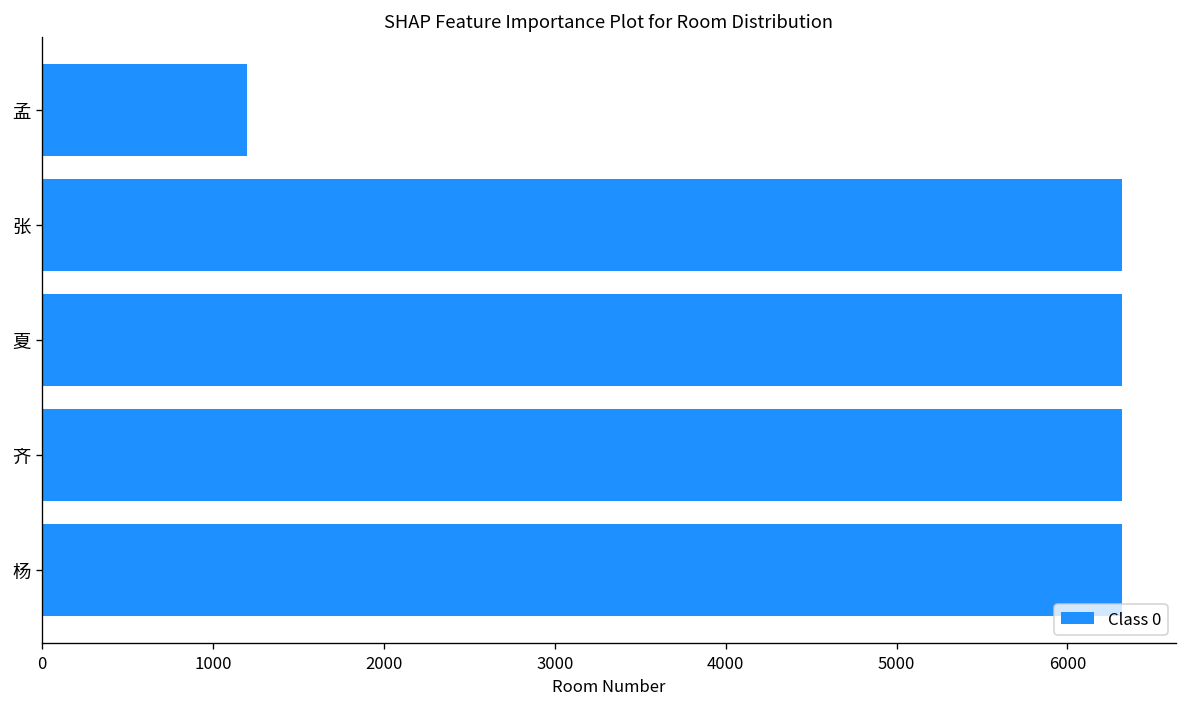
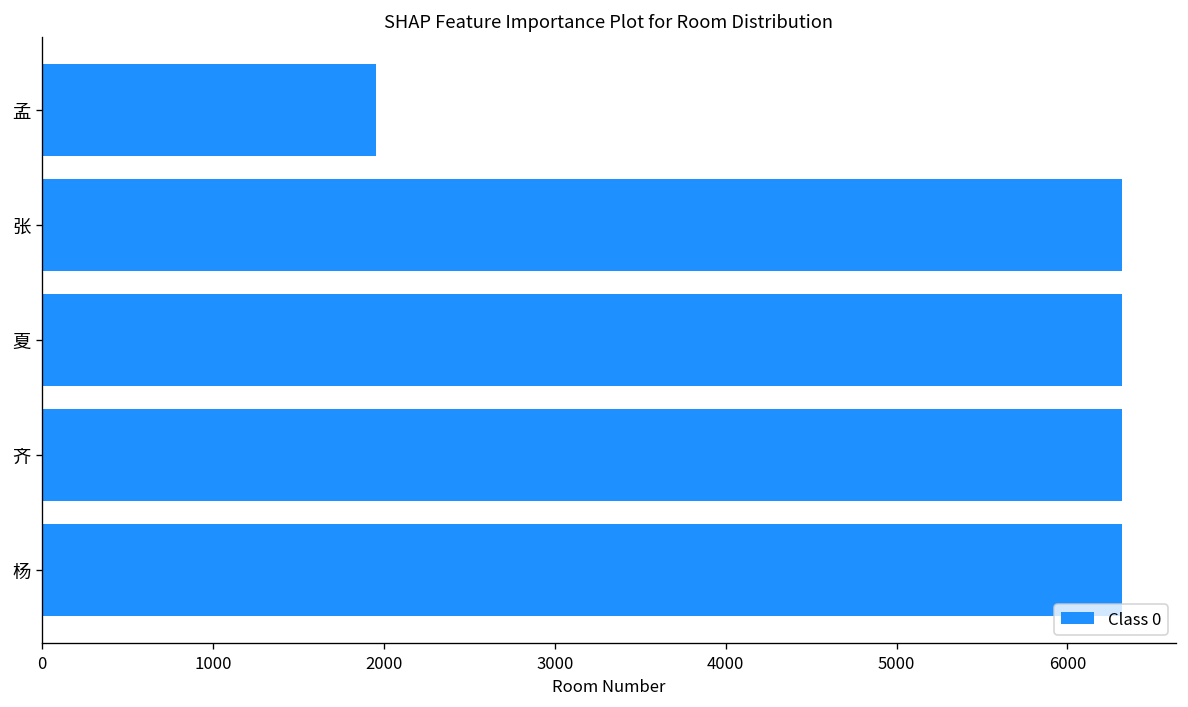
  {
-   "孟": 1200,
+   "孟": 1960,
    "张": 6320,
    "夏": 6320,
    "齐": 6320,
    "杨": 6320
  }
